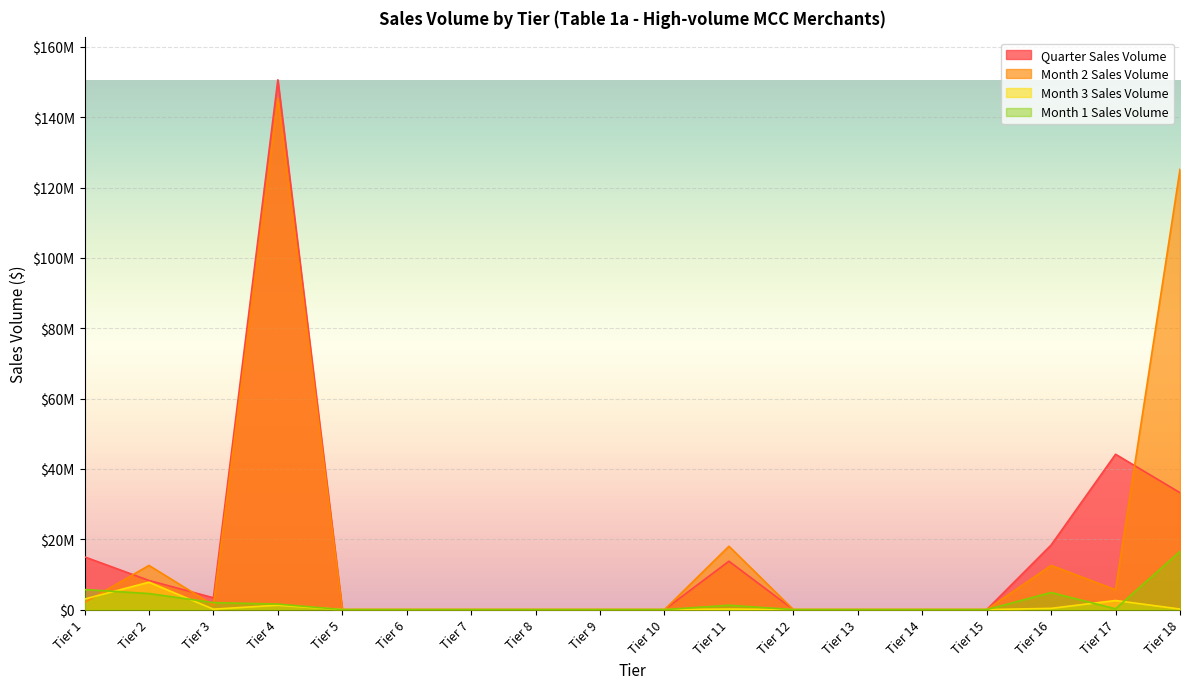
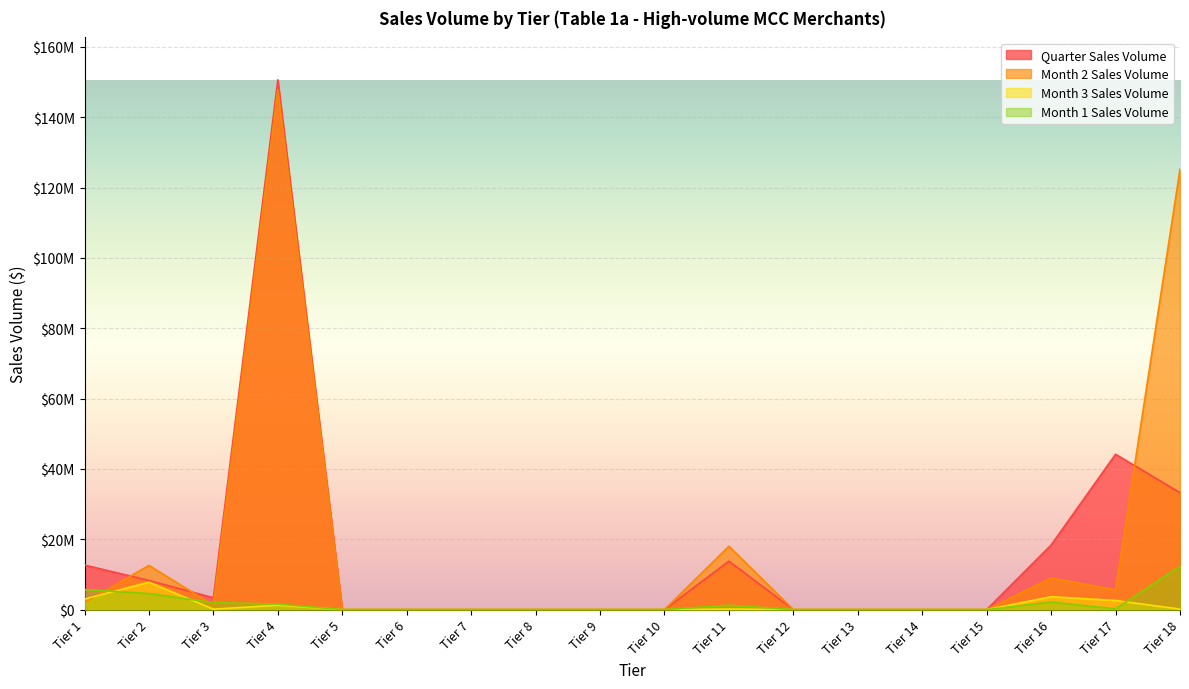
  {
    "Quarter Sales Volume": {
-     "Tier 1": "$15000000",
+     "Tier 1": "$13000000",
      "Tier 3": "$3000000",
      "Tier 4": "$151000000",
      "Tier 11": "$14000000",
      "Tier 16": "$18000000",
      "Tier 17": "$44000000",
      "Tier 18": "$33000000"
    },
    "Month 2 Sales Volume": {
      "Tier 1": "$2000000",
      "Tier 2": "$13000000",
      "Tier 3": "$1000000",
-     "Tier 4": "$145000000",
+     "Tier 4": "$148000000",
      "Tier 11": "$18000000",
-     "Tier 16": "$13000000",
+     "Tier 16": "$9000000",
      "Tier 17": "$6000000",
      "Tier 18": "$125000000"
    },
    "Month 3 Sales Volume": {
      "Tier 1": "$3000000",
      "Tier 3": "$0",
      "Tier 11": "$0",
-     "Tier 16": "$0",
+     "Tier 16": "$4000000",
      "Tier 17": "$3000000",
      "Tier 18": "$0"
    },
    "Month 1 Sales Volume": {
      "Tier 1": "$6000000",
      "Tier 2": "$5000000",
      "Tier 3": "$2000000",
      "Tier 11": "$1000000",
-     "Tier 16": "$5000000",
+     "Tier 16": "$2000000",
      "Tier 17": "$0",
-     "Tier 18": "$17000000"
+     "Tier 18": "$12000000"
    }
  }
